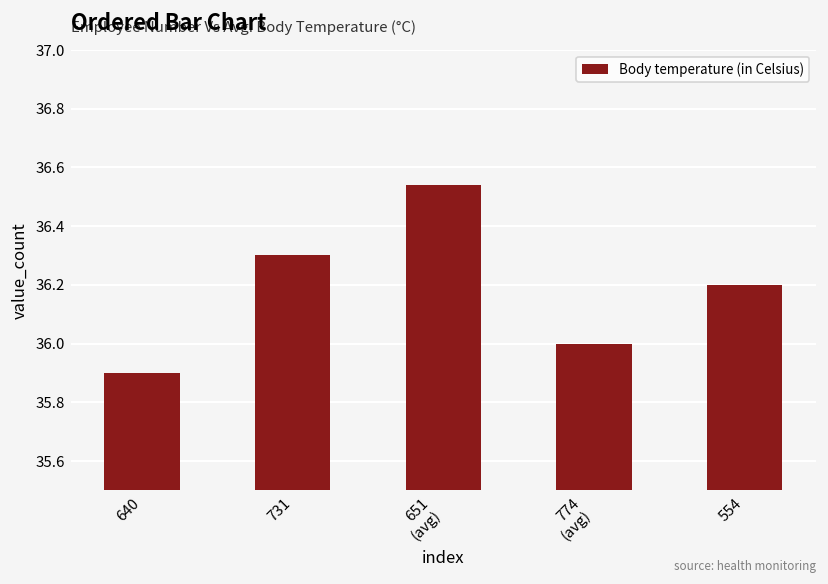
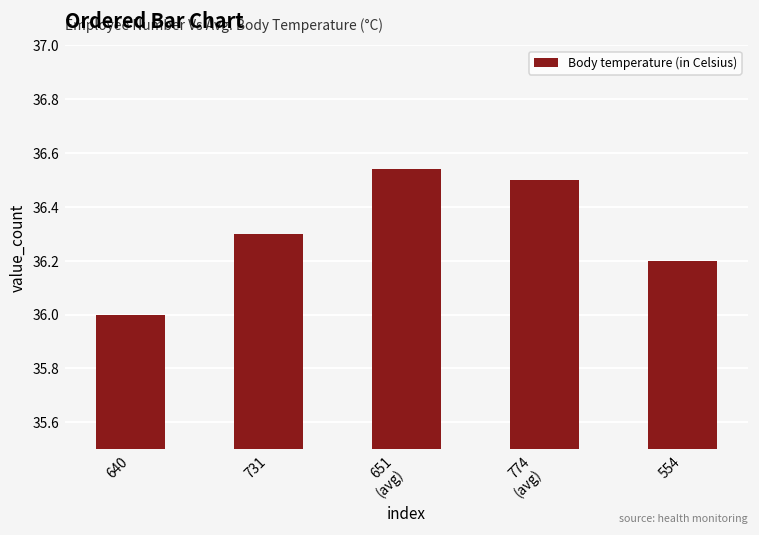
  {
-   "640": 35.9,
+   "640": 36.0,
    "731": 36.3,
    "651 (avg)": 36.54,
-   "774 (avg)": 36.0,
+   "774 (avg)": 36.5,
    "554": 36.2
  }
